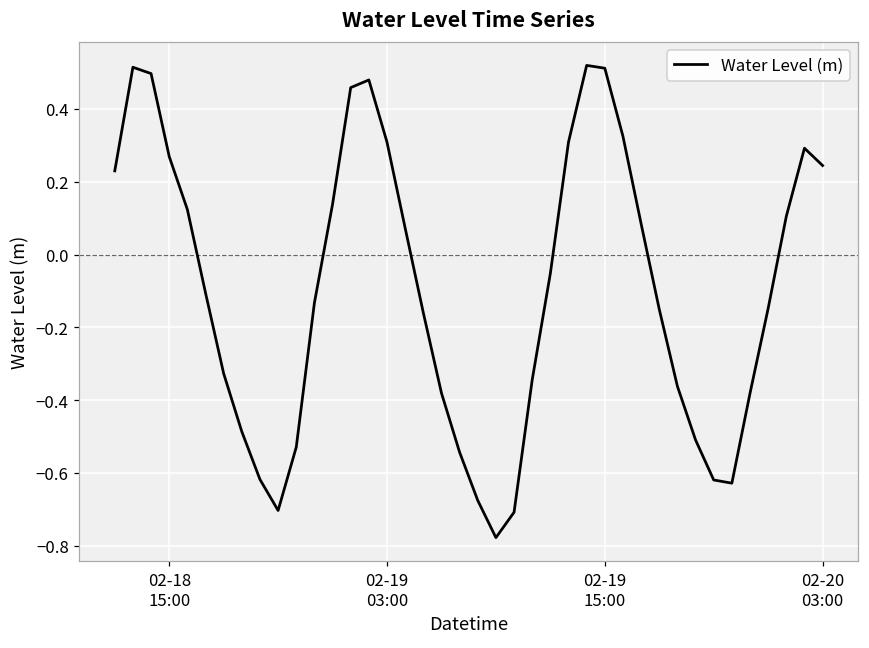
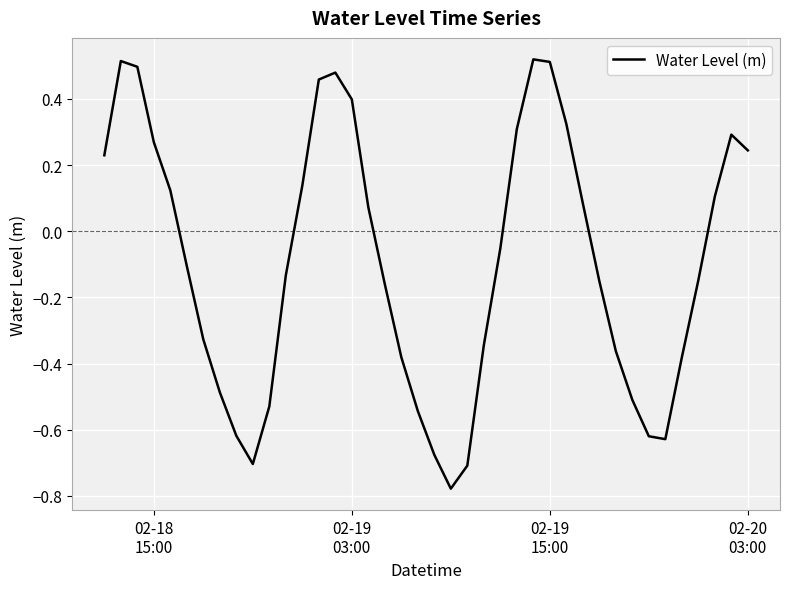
  {
    "02-18 15:00": 0.27,
-   "02-19 03:00": 0.31,
+   "02-19 03:00": 0.40,
    "02-19 15:00": 0.51,
    "02-20 03:00": 0.24
  }
